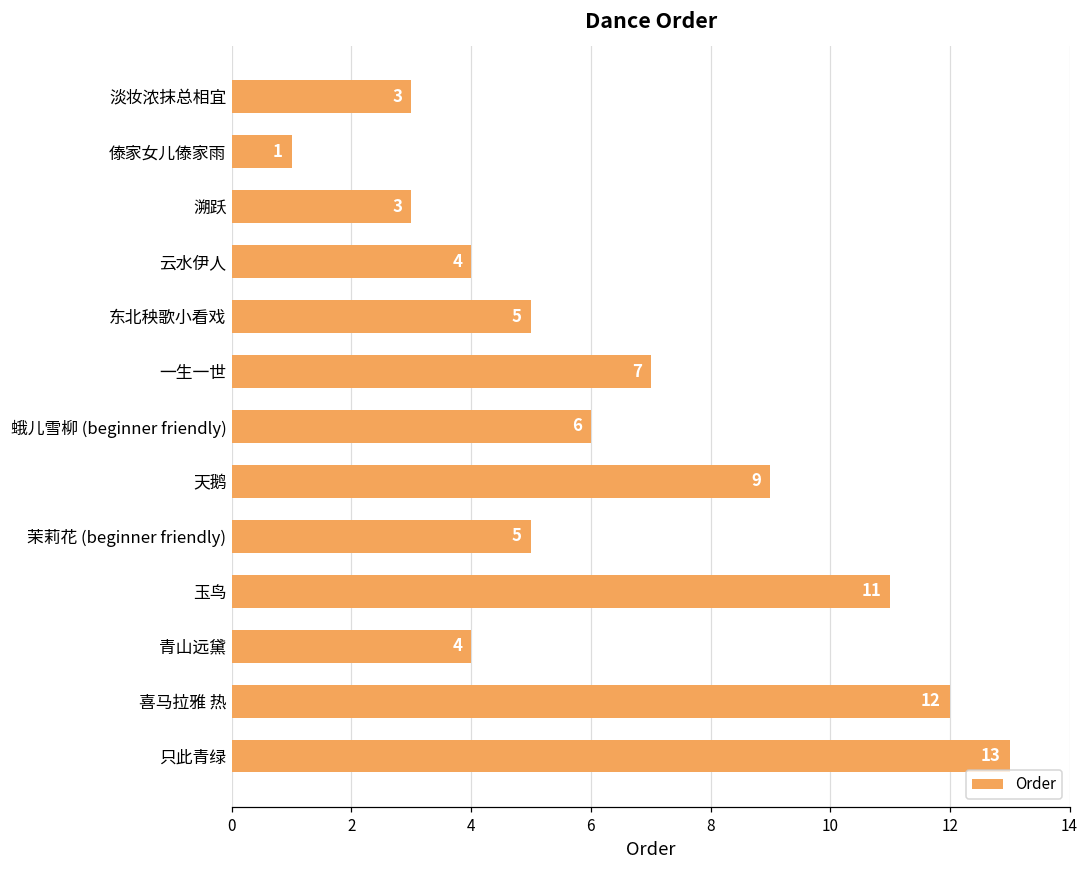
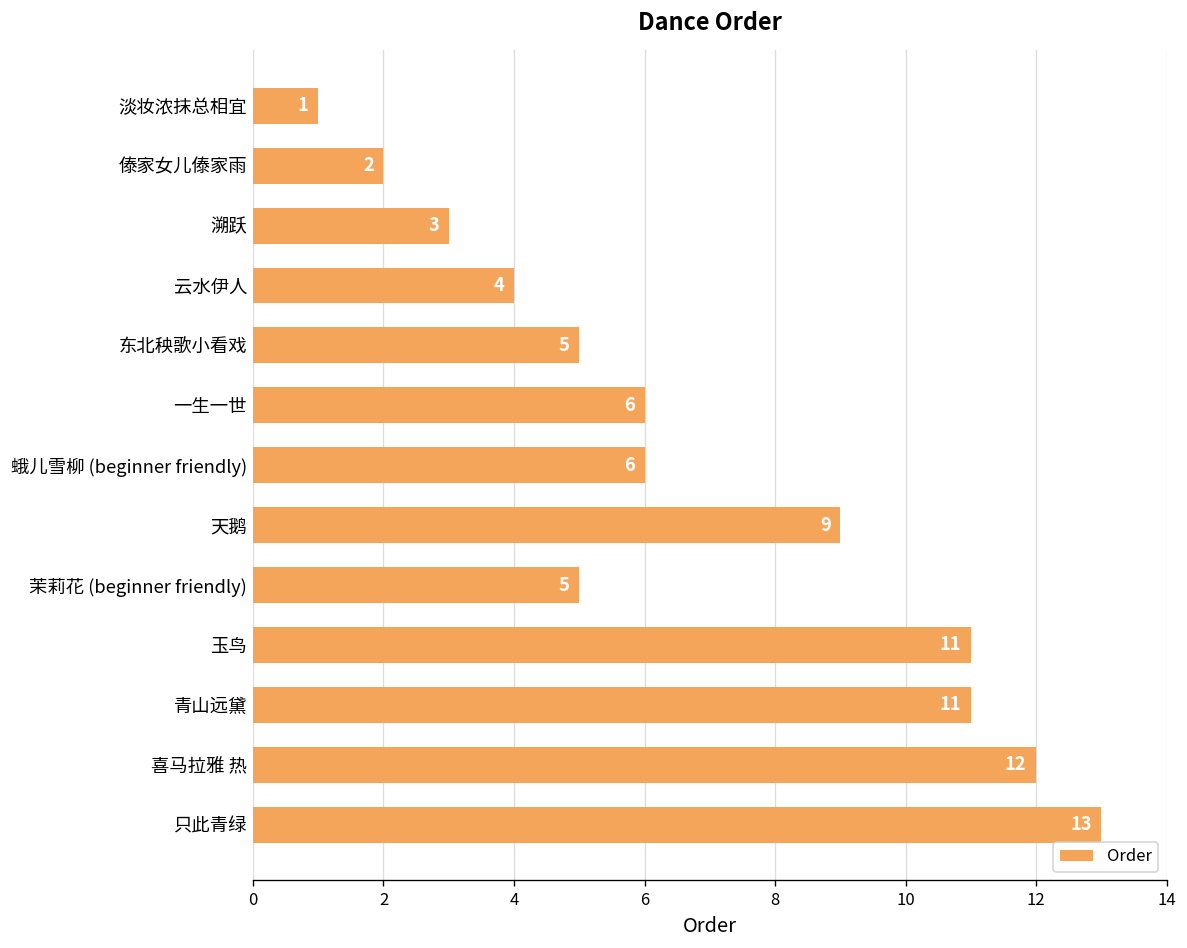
  {
-   "淡妆浓抹总相宜": 3,
-   "傣家女儿傣家雨": 1,
+   "淡妆浓抹总相宜": 1,
+   "傣家女儿傣家雨": 2,
    "溯跃": 3,
    "云水伊人": 4,
    "东北秧歌小看戏": 5,
-   "一生一世": 7,
+   "一生一世": 6,
    "蛾儿雪柳 (beginner friendly)": 6,
    "天鹅": 9,
    "茉莉花 (beginner friendly)": 5,
    "玉鸟": 11,
-   "青山远黛": 4,
+   "青山远黛": 11,
    "喜马拉雅 热": 12,
    "只此青绿": 13
  }
